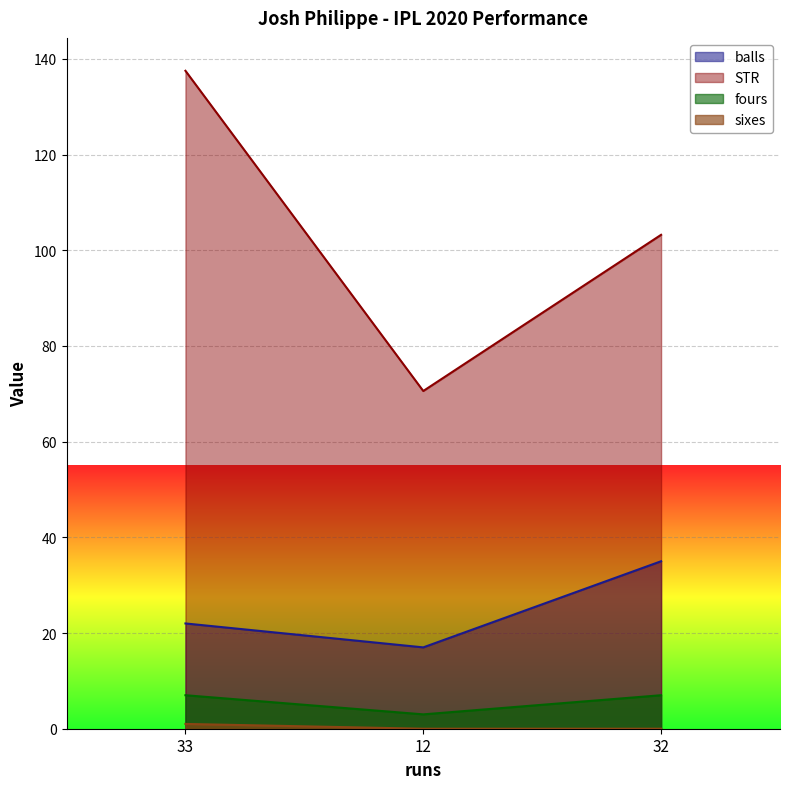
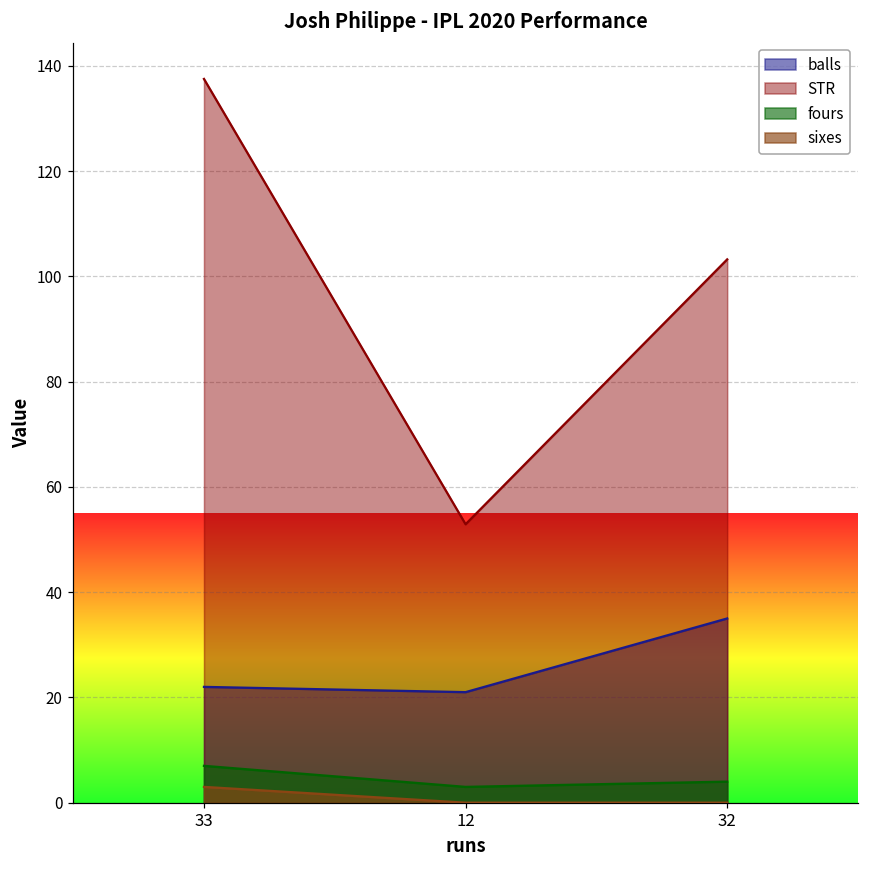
  {
    "balls": {
      "33": 22,
-     "12": 17,
+     "12": 21,
      "32": 35
    },
    "STR": {
      "33": 138,
-     "12": 71,
+     "12": 53,
      "32": 103
    },
    "fours": {
      "33": 7,
      "12": 3,
-     "32": 7
+     "32": 4
    },
    "sixes": {
-     "33": 1,
+     "33": 3,
      "12": 0,
      "32": 0
    }
  }
